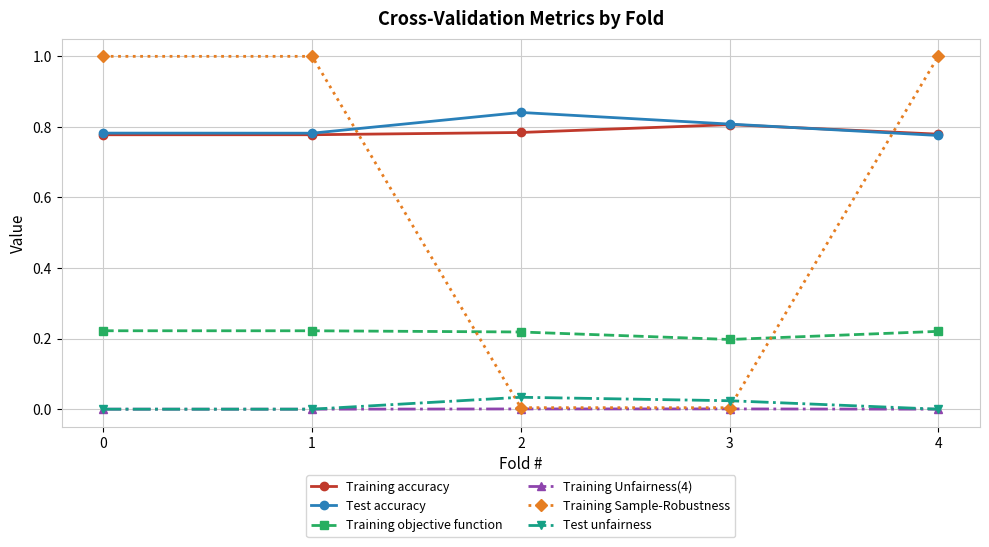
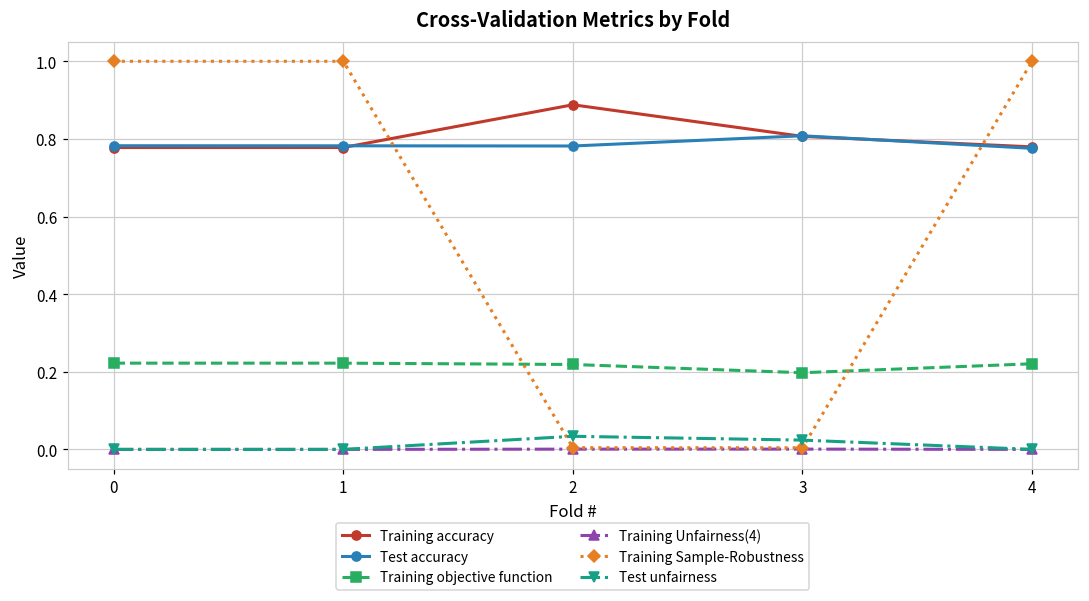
  {
    "Training accuracy": {
-     "2": 0.78
+     "2": 0.89
    },
    "Test accuracy": {
-     "2": 0.84
+     "2": 0.78
    },
    "Training Sample-Robustness": {
      "0": 1.00,
      "1": 1.00,
      "4": 1.00
    }
  }
